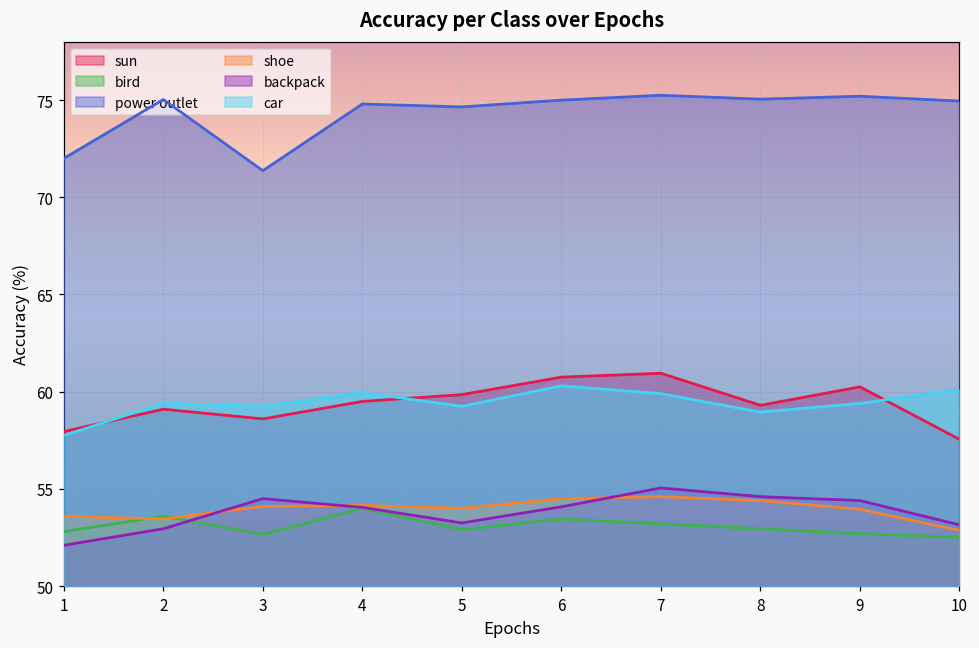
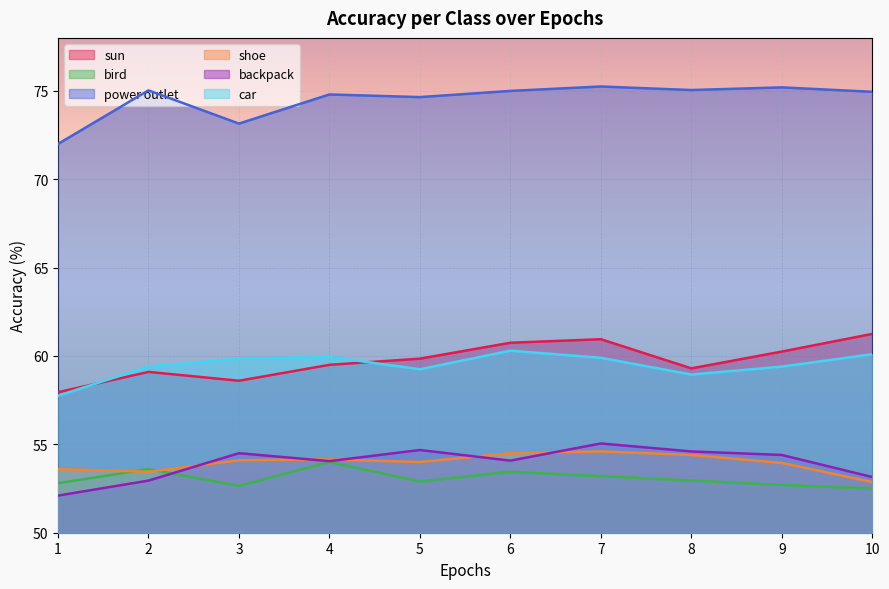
  {
    "sun": {
      "1": 58.0,
      "2": 59.1,
      "3": 58.6,
      "4": 59.5,
      "5": 59.9,
      "6": 60.8,
      "7": 61.0,
      "8": 59.3,
      "9": 60.3,
-     "10": 57.6
+     "10": 61.3
    },
    "bird": {
      "1": 52.8,
      "2": 53.6,
      "3": 52.7,
      "5": 52.9,
      "6": 53.5,
      "7": 53.2,
      "8": 53.0,
      "9": 52.7,
      "10": 52.5
    },
    "power outlet": {
      "1": 72.0,
-     "3": 71.4,
+     "3": 73.2,
      "4": 74.8,
      "5": 74.7,
      "6": 75.0,
      "7": 75.3,
      "8": 75.1,
      "9": 75.2,
      "10": 75.0
    },
    "shoe": {
      "1": 53.6,
      "2": 53.5,
      "3": 54.1,
      "5": 54.0,
      "6": 54.5,
      "7": 54.6,
      "8": 54.4,
      "9": 54.0,
      "10": 52.9
    },
    "backpack": {
      "1": 52.1,
      "2": 53.0,
      "3": 54.5,
-     "5": 53.3,
+     "5": 54.7,
      "6": 54.1,
      "7": 55.1,
      "8": 54.6,
      "9": 54.4,
      "10": 53.2
    },
    "car": {
      "1": 57.8,
      "2": 59.4,
-     "3": 59.3,
+     "3": 59.8,
      "4": 60.0,
      "5": 59.3,
      "6": 60.3,
      "7": 59.9,
      "8": 59.0,
      "9": 59.4,
      "10": 60.1
    }
  }
